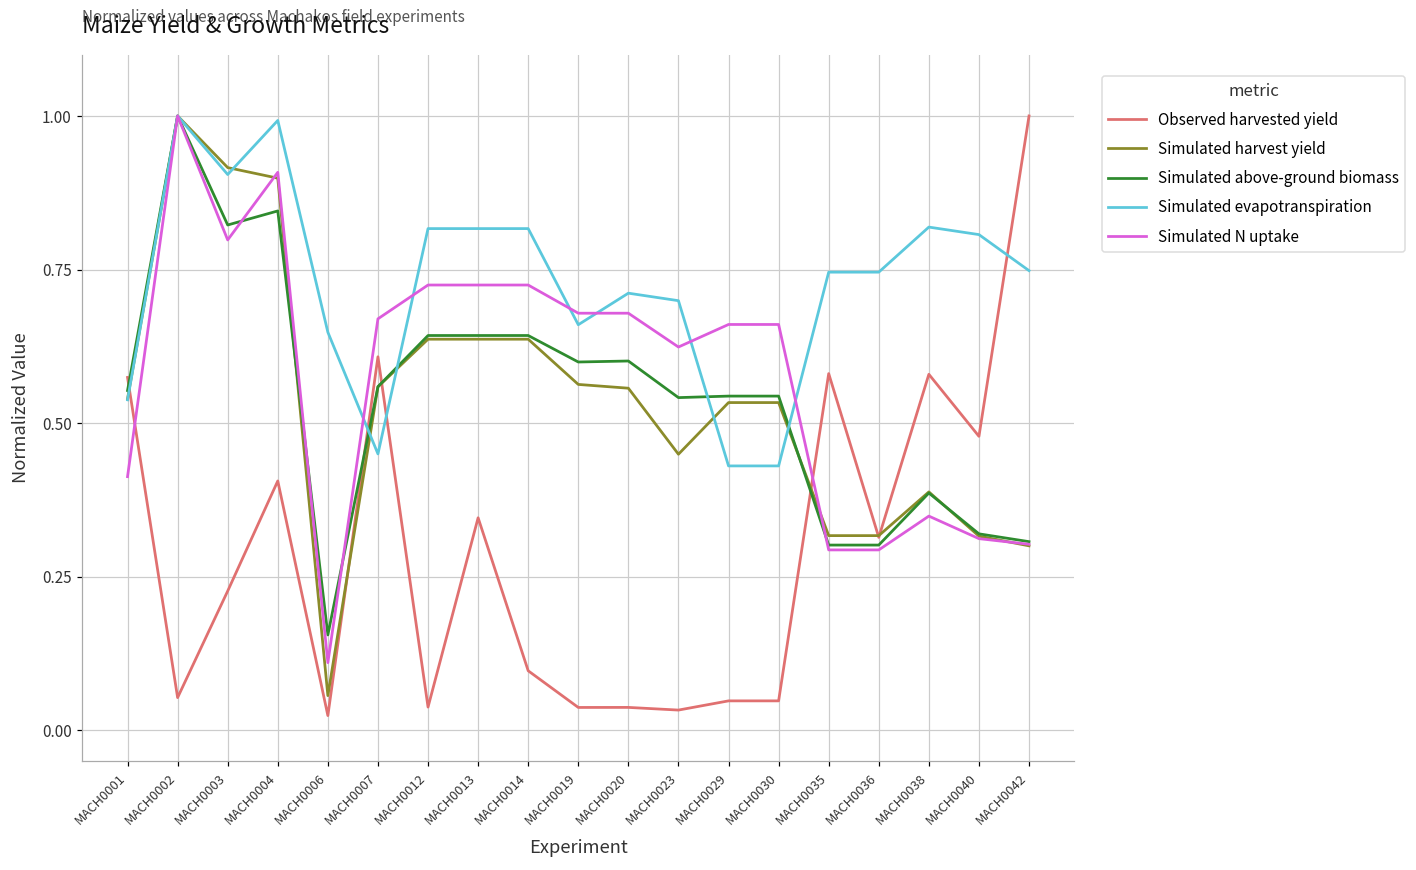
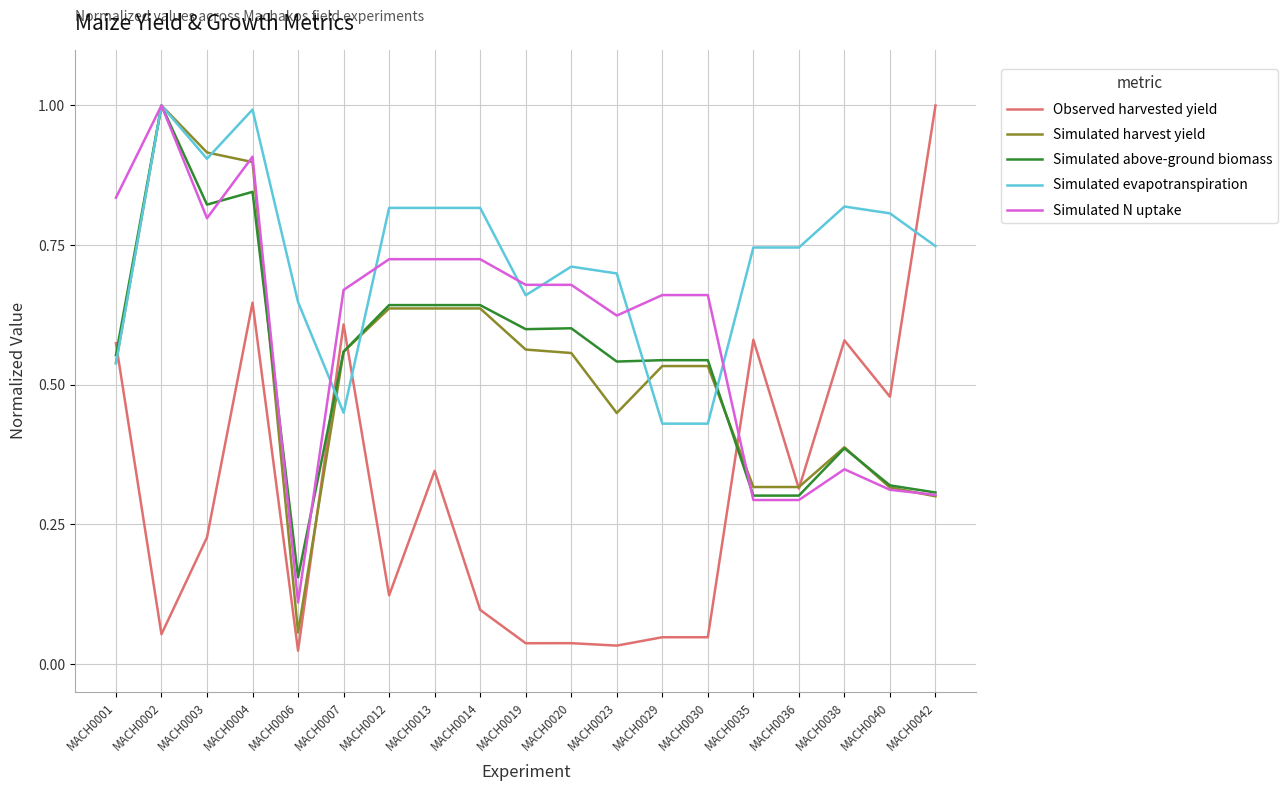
  {
    "Observed harvested yield": {
      "MACH0001": 0.57,
      "MACH0002": 0.05,
      "MACH0003": 0.23,
-     "MACH0004": 0.41,
+     "MACH0004": 0.65,
      "MACH0006": 0.02,
      "MACH0007": 0.61,
-     "MACH0012": 0.04,
+     "MACH0012": 0.12,
      "MACH0013": 0.35,
      "MACH0014": 0.10,
      "MACH0019": 0.04,
      "MACH0020": 0.04,
      "MACH0023": 0.03,
      "MACH0029": 0.05,
      "MACH0030": 0.05,
      "MACH0035": 0.58,
      "MACH0038": 0.58,
      "MACH0040": 0.48,
      "MACH0042": 1.00
    },
    "Simulated harvest yield": {
      "MACH0003": 0.92,
      "MACH0004": 0.90,
      "MACH0006": 0.06,
      "MACH0012": 0.64,
      "MACH0013": 0.64,
      "MACH0014": 0.64,
      "MACH0019": 0.56,
      "MACH0020": 0.56,
      "MACH0023": 0.45,
      "MACH0029": 0.53,
      "MACH0030": 0.53,
      "MACH0035": 0.32
    },
    "Simulated above-ground biomass": {
      "MACH0001": 0.55,
      "MACH0003": 0.82,
      "MACH0004": 0.85,
      "MACH0006": 0.16,
      "MACH0012": 0.64,
      "MACH0013": 0.64,
      "MACH0014": 0.64,
      "MACH0019": 0.60,
      "MACH0020": 0.60,
      "MACH0023": 0.54,
      "MACH0029": 0.54,
      "MACH0030": 0.54,
      "MACH0035": 0.30,
      "MACH0036": 0.30
    },
    "Simulated evapotranspiration": {
      "MACH0003": 0.90,
      "MACH0004": 0.99,
      "MACH0006": 0.65,
      "MACH0007": 0.45,
      "MACH0012": 0.82,
      "MACH0013": 0.82,
      "MACH0014": 0.82,
      "MACH0019": 0.66,
      "MACH0020": 0.71,
      "MACH0023": 0.70,
      "MACH0029": 0.43,
      "MACH0030": 0.43,
      "MACH0035": 0.75,
      "MACH0036": 0.75,
      "MACH0038": 0.82,
      "MACH0040": 0.81,
      "MACH0042": 0.75
    },
    "Simulated N uptake": {
-     "MACH0001": 0.41,
+     "MACH0001": 0.83,
      "MACH0003": 0.80,
      "MACH0004": 0.91,
      "MACH0006": 0.11,
      "MACH0007": 0.67,
      "MACH0012": 0.72,
      "MACH0013": 0.72,
      "MACH0014": 0.72,
      "MACH0019": 0.68,
      "MACH0020": 0.68,
      "MACH0023": 0.62,
      "MACH0029": 0.66,
      "MACH0030": 0.66,
      "MACH0035": 0.29,
      "MACH0036": 0.29,
      "MACH0038": 0.35
    }
  }
